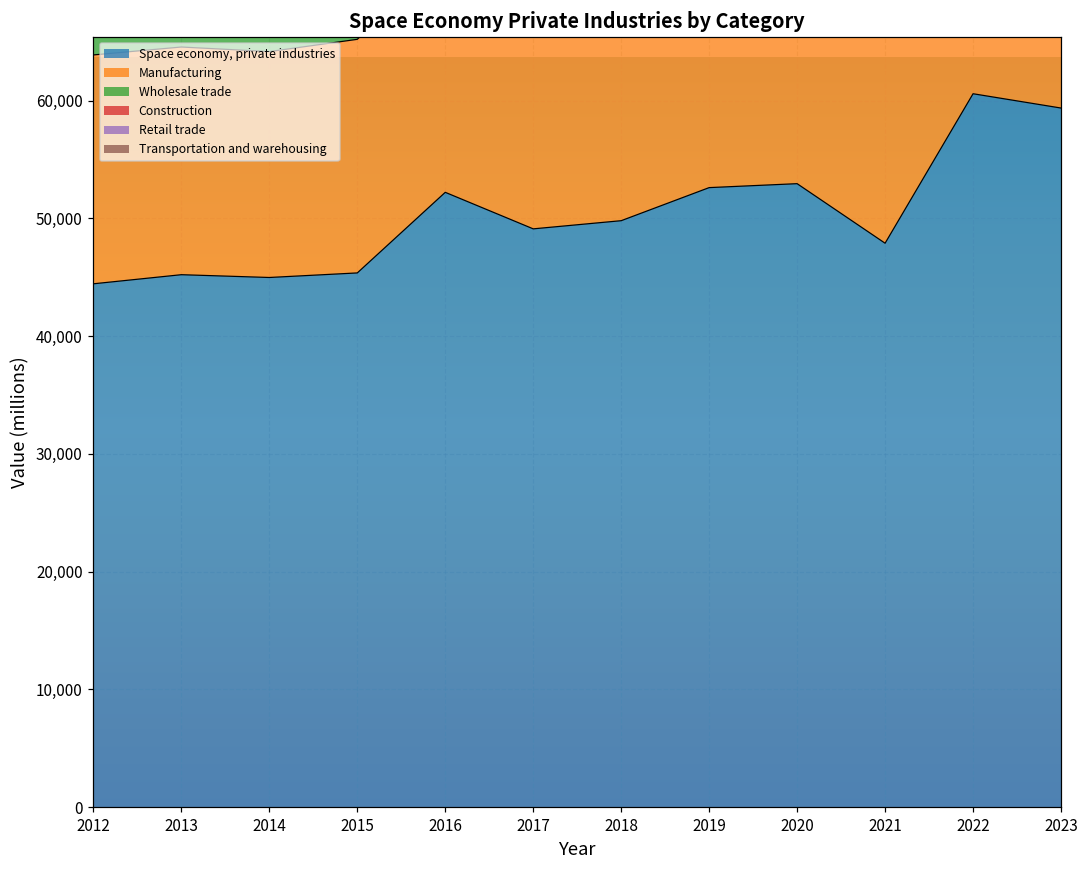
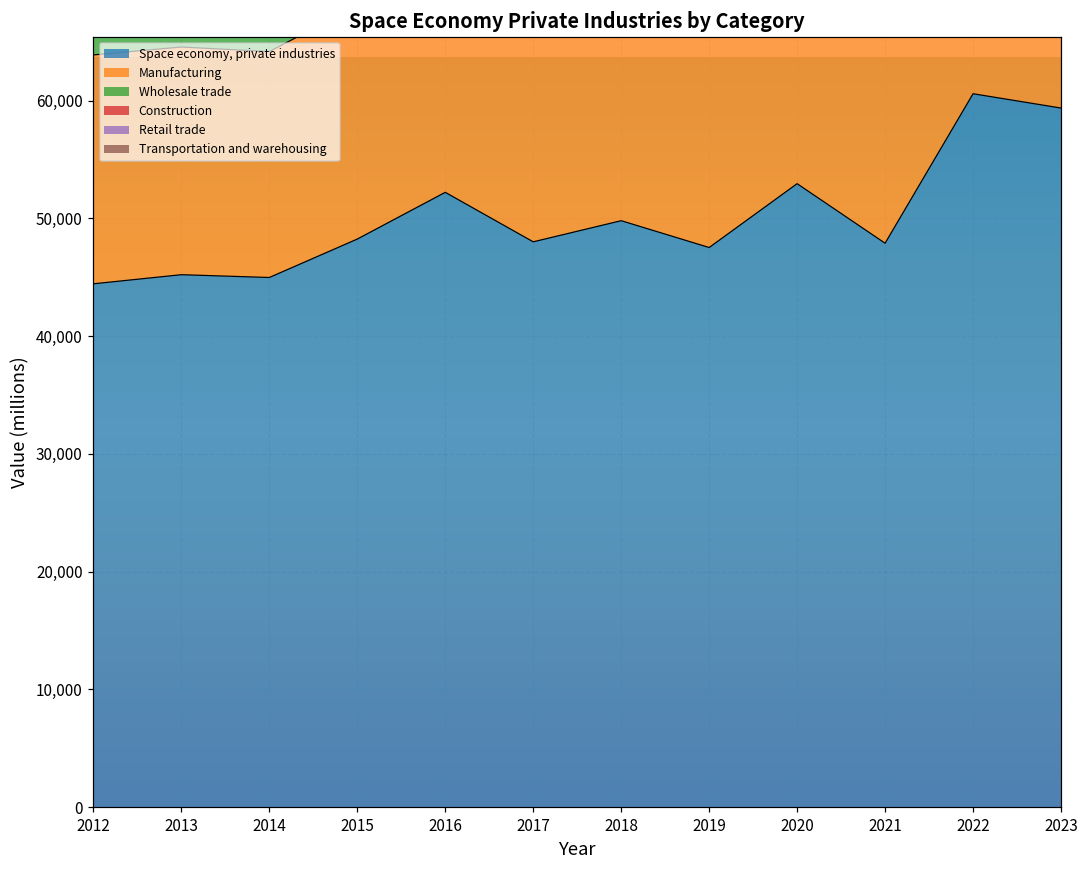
  {
    "Space economy, private industries": {
      "2012": "44,400",
      "2013": "45,200",
      "2014": "45,000",
-     "2015": "45,400",
+     "2015": "48,200",
      "2016": "52,200",
-     "2017": "49,100",
+     "2017": "48,000",
      "2018": "49,800",
-     "2019": "52,600",
+     "2019": "47,500",
      "2020": "52,900",
      "2021": "47,900",
      "2022": "60,600",
      "2023": "59,400"
    },
    "Manufacturing": {
      "2012": "19,400"
    }
  }
